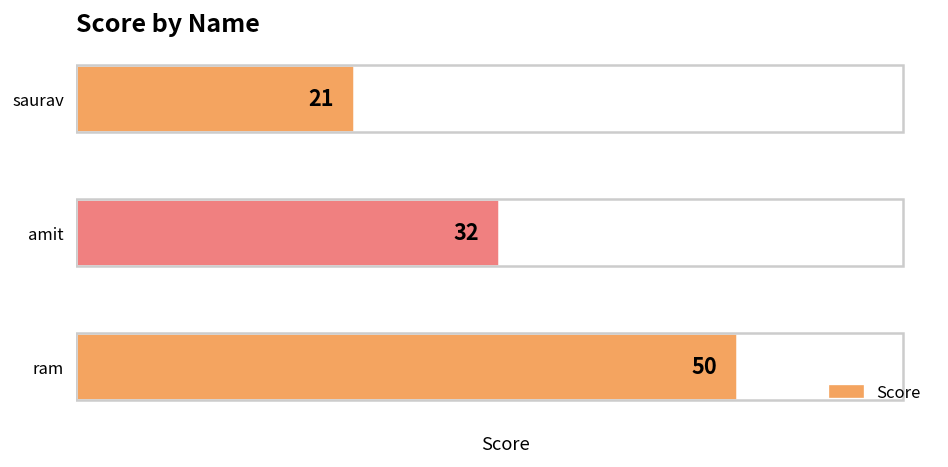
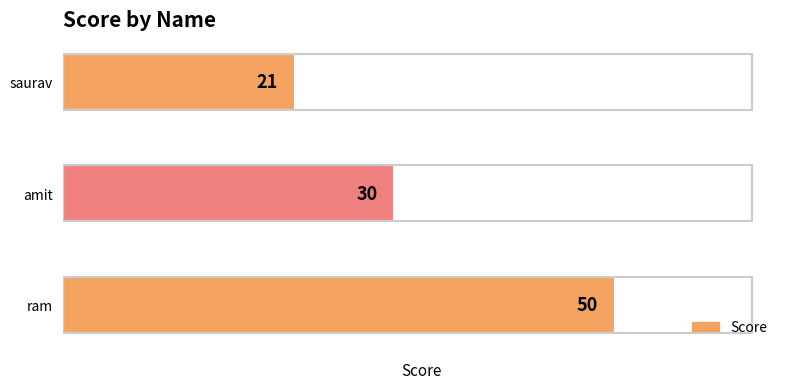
  {
    "saurav": 21,
-   "amit": 32,
+   "amit": 30,
    "ram": 50
  }
